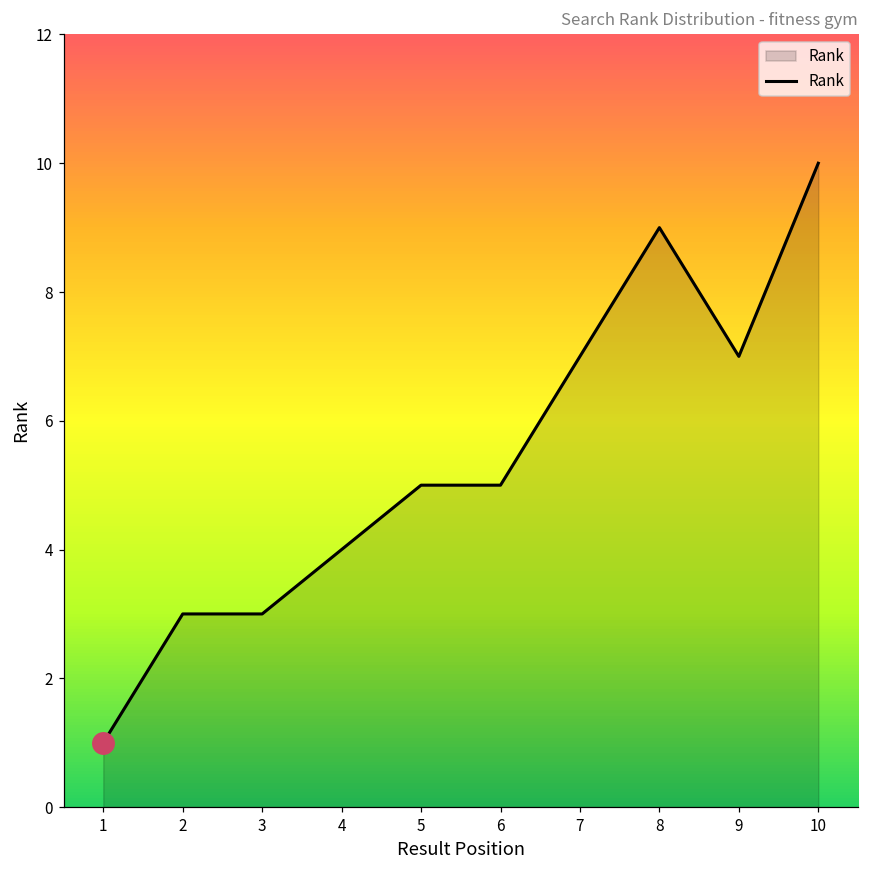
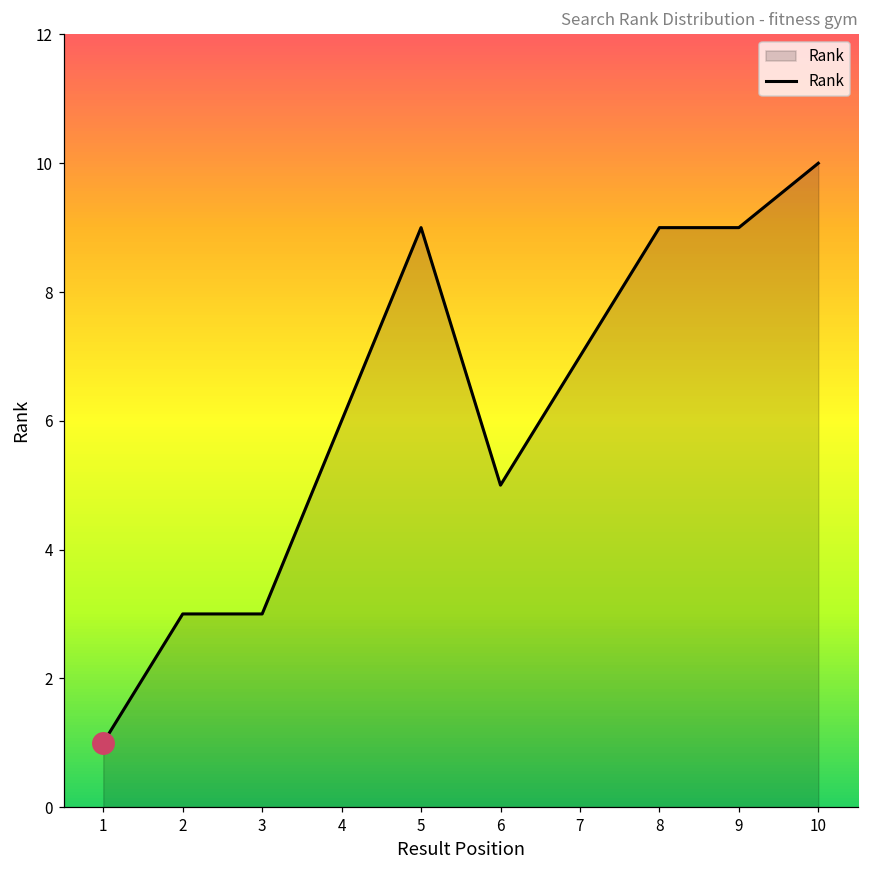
  {
    "Rank": {
      "2": 3,
      "3": 3,
-     "4": 4,
-     "5": 5,
+     "4": 6,
+     "5": 9,
      "6": 5,
      "7": 7,
      "8": 9,
-     "9": 7,
+     "9": 9,
      "10": 10
    }
  }
